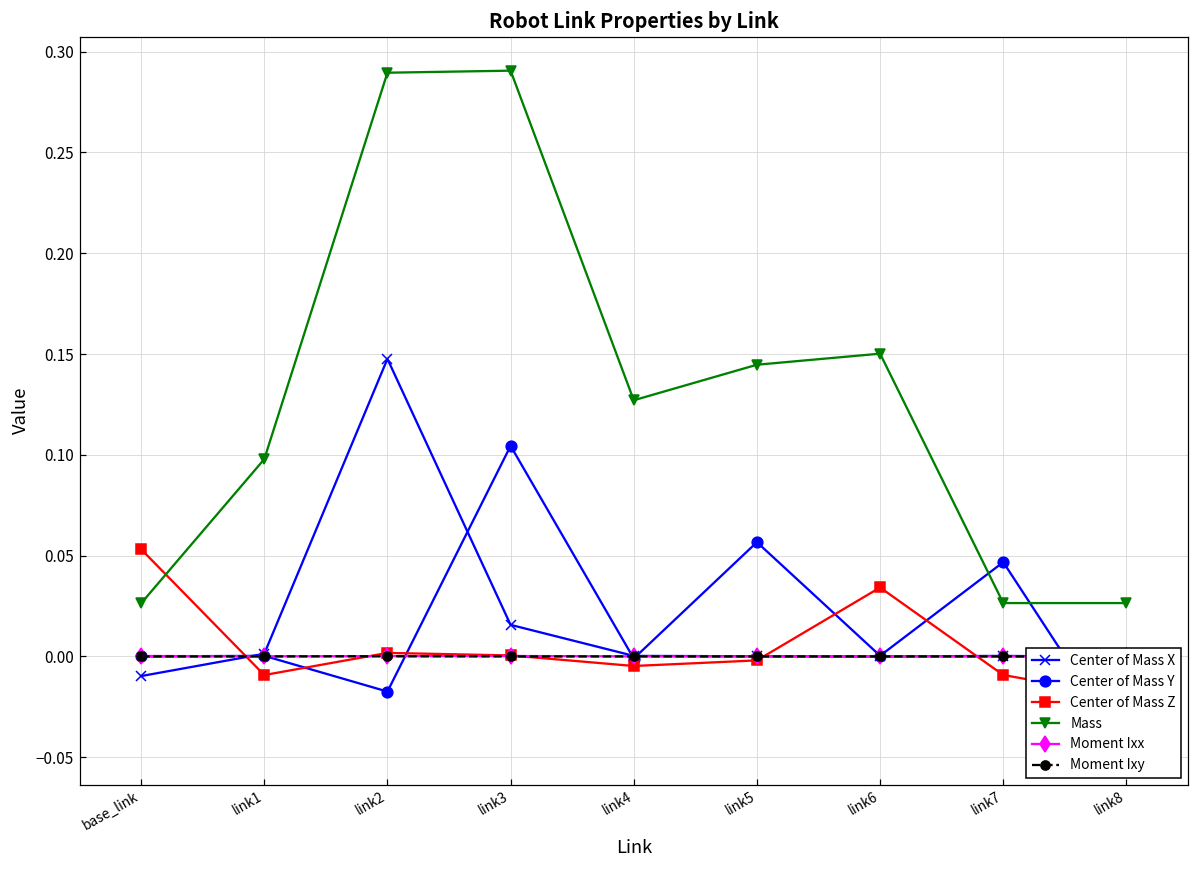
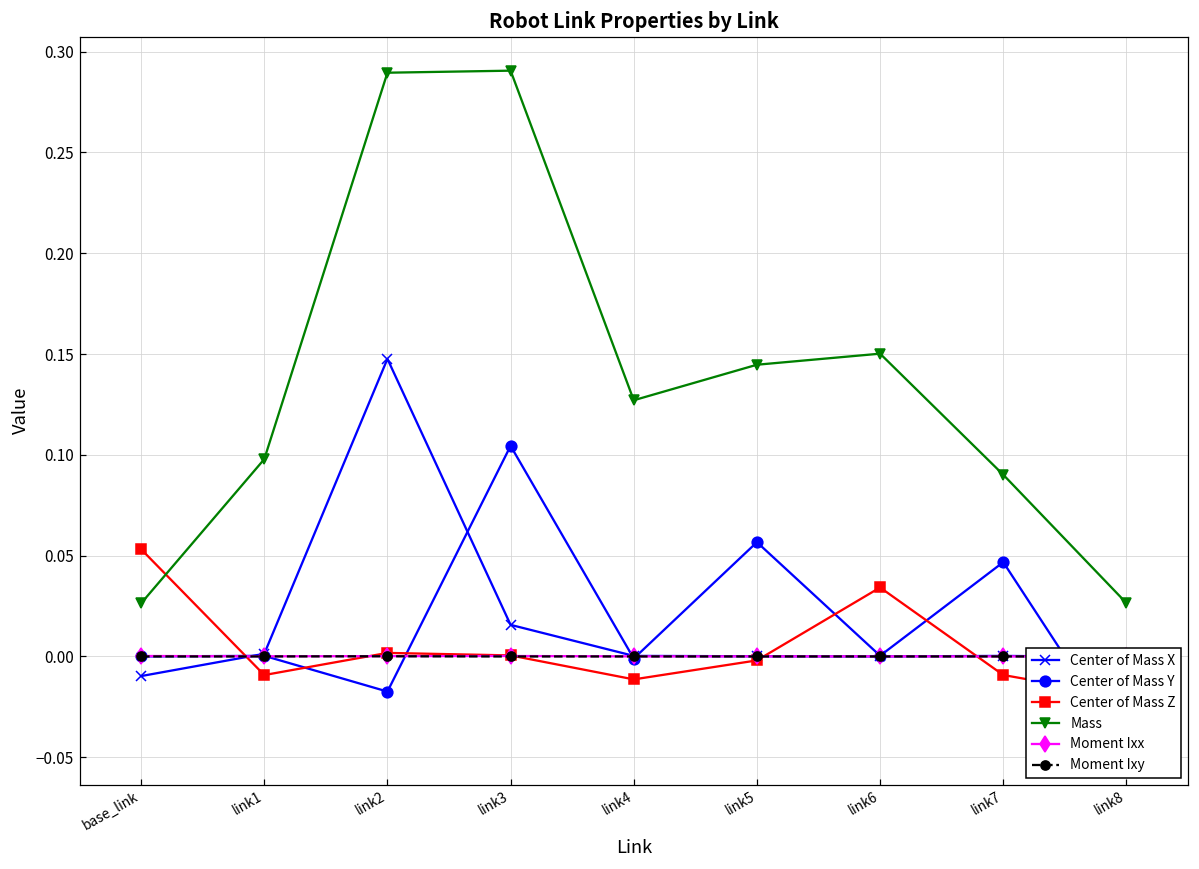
  {
    "Center of Mass Z": {
      "base_link": 0.053,
      "link1": -0.009,
      "link2": 0.002,
-     "link4": -0.005,
+     "link4": -0.011,
      "link5": -0.002,
      "link6": 0.034,
      "link7": -0.009
    },
    "Mass": {
      "base_link": 0.026,
      "link1": 0.098,
      "link2": 0.290,
      "link3": 0.291,
      "link4": 0.127,
      "link5": 0.145,
      "link6": 0.150,
-     "link7": 0.026,
+     "link7": 0.090,
      "link8": 0.026
    }
  }
